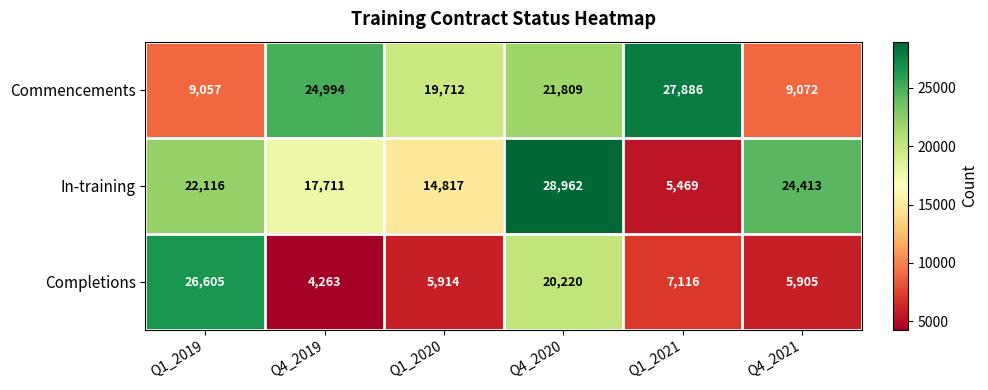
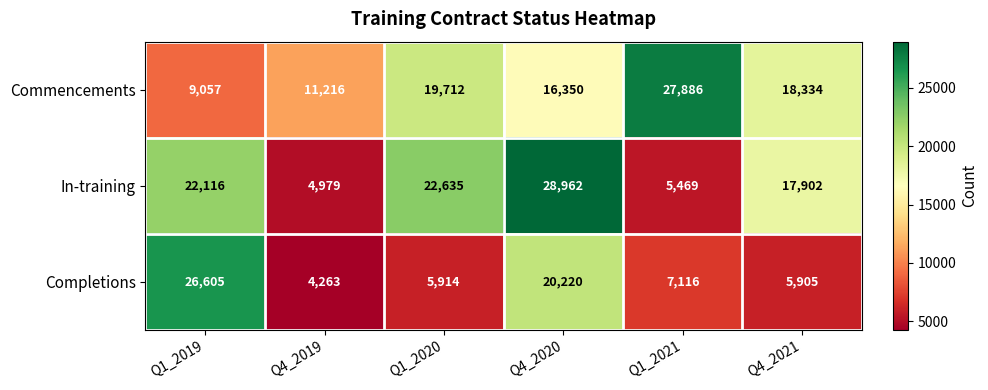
  {
    "Commencements": {
      "Q1_2019": "9,057",
-     "Q4_2019": "24,994",
+     "Q4_2019": "11,216",
      "Q1_2020": "19,712",
-     "Q4_2020": "21,809",
+     "Q4_2020": "16,350",
      "Q1_2021": "27,886",
-     "Q4_2021": "9,072"
+     "Q4_2021": "18,334"
    },
    "In-training": {
      "Q1_2019": "22,116",
-     "Q4_2019": "17,711",
-     "Q1_2020": "14,817",
+     "Q4_2019": "4,979",
+     "Q1_2020": "22,635",
      "Q4_2020": "28,962",
      "Q1_2021": "5,469",
-     "Q4_2021": "24,413"
+     "Q4_2021": "17,902"
    },
    "Completions": {
      "Q1_2019": "26,605",
      "Q4_2019": "4,263",
      "Q1_2020": "5,914",
      "Q4_2020": "20,220",
      "Q1_2021": "7,116",
      "Q4_2021": "5,905"
    }
  }
